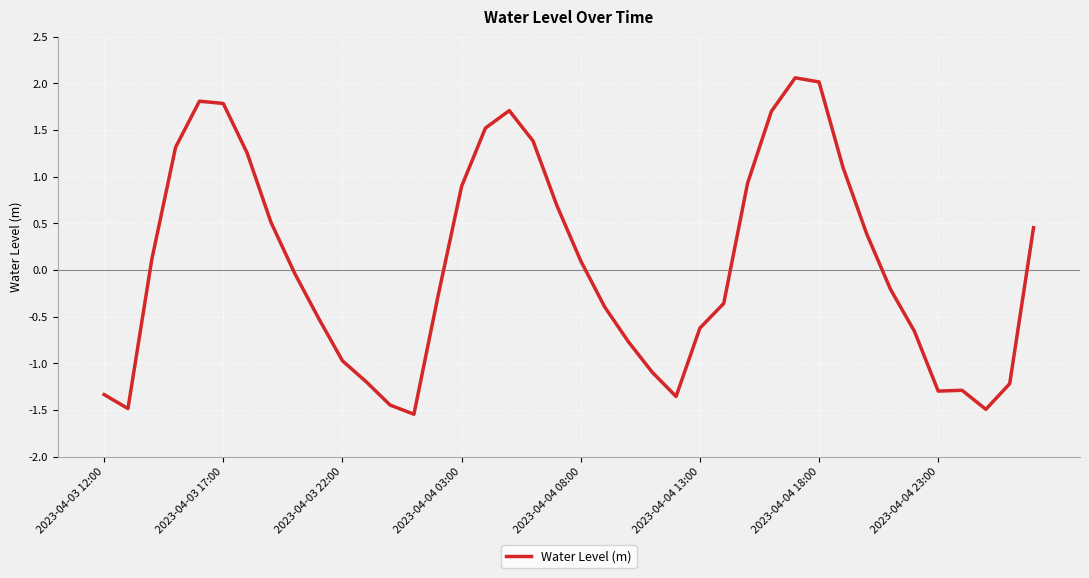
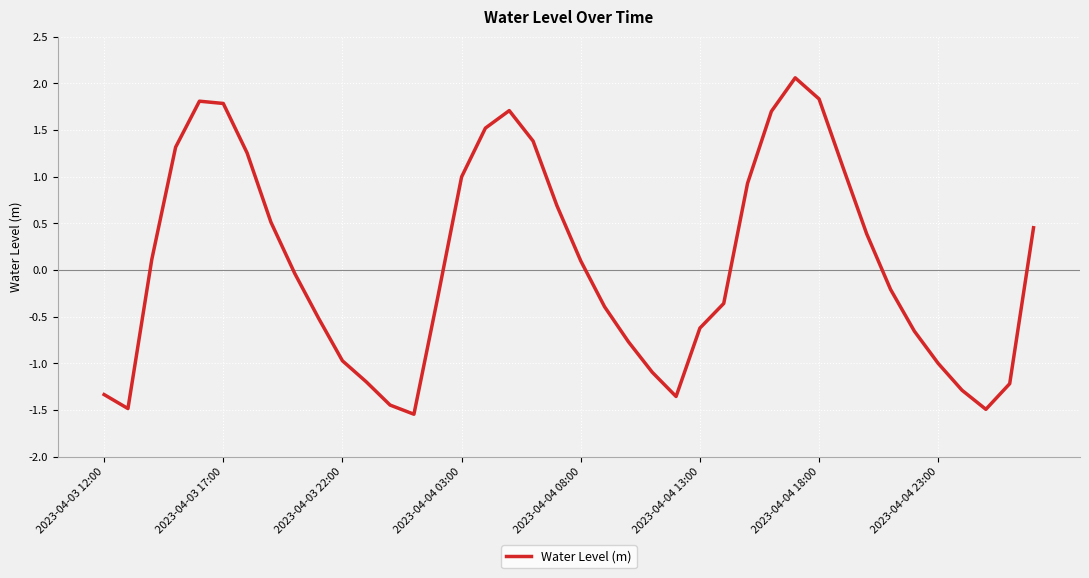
  {
    "2023-04-03 12:00": -1.3,
    "2023-04-03 17:00": 1.8,
    "2023-04-03 22:00": -1.0,
-   "2023-04-04 03:00": 0.9,
+   "2023-04-04 03:00": 1.0,
    "2023-04-04 08:00": 0.1,
    "2023-04-04 13:00": -0.6,
-   "2023-04-04 18:00": 2.0,
-   "2023-04-04 23:00": -1.3
+   "2023-04-04 18:00": 1.8,
+   "2023-04-04 23:00": -1.0
  }
